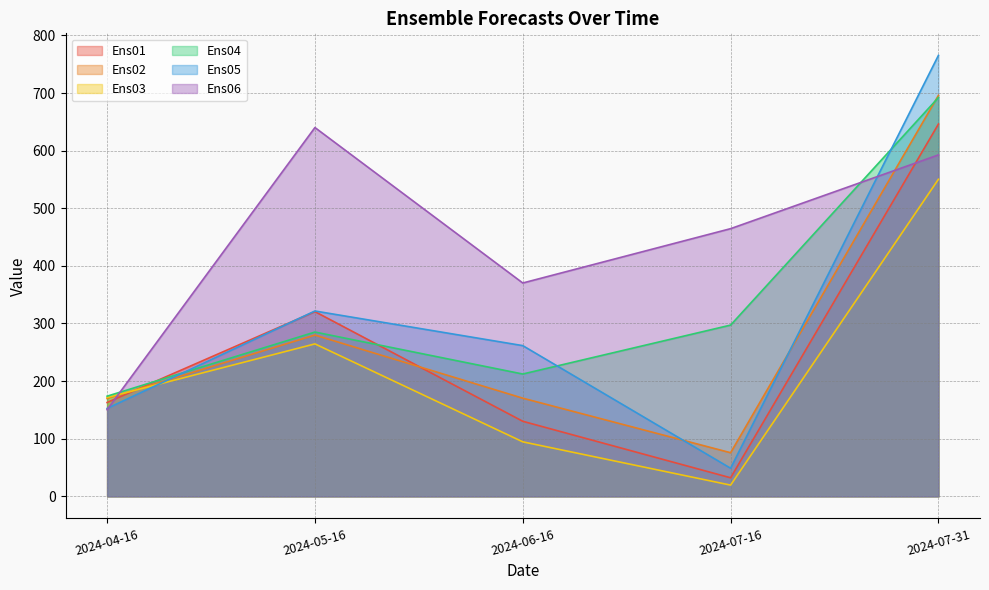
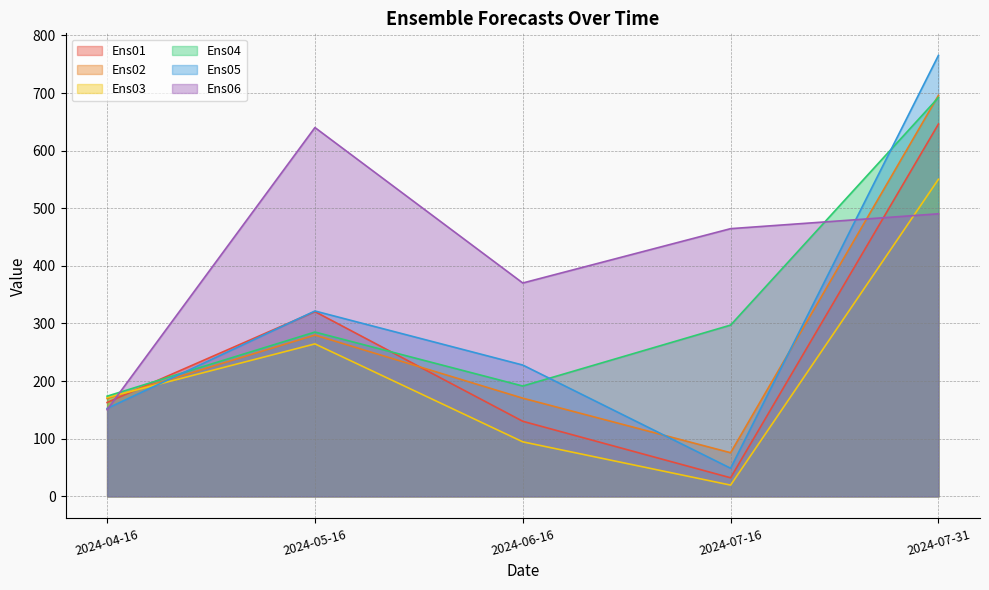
  {
    "Ens04": {
      "2024-05-16": 290,
-     "2024-06-16": 210,
+     "2024-06-16": 190,
      "2024-07-16": 300
    },
    "Ens05": {
-     "2024-06-16": 260,
+     "2024-06-16": 230,
      "2024-07-16": 50,
      "2024-07-31": 770
    },
    "Ens06": {
      "2024-05-16": 640,
      "2024-06-16": 370,
      "2024-07-16": 460,
-     "2024-07-31": 590
+     "2024-07-31": 490
    }
  }
